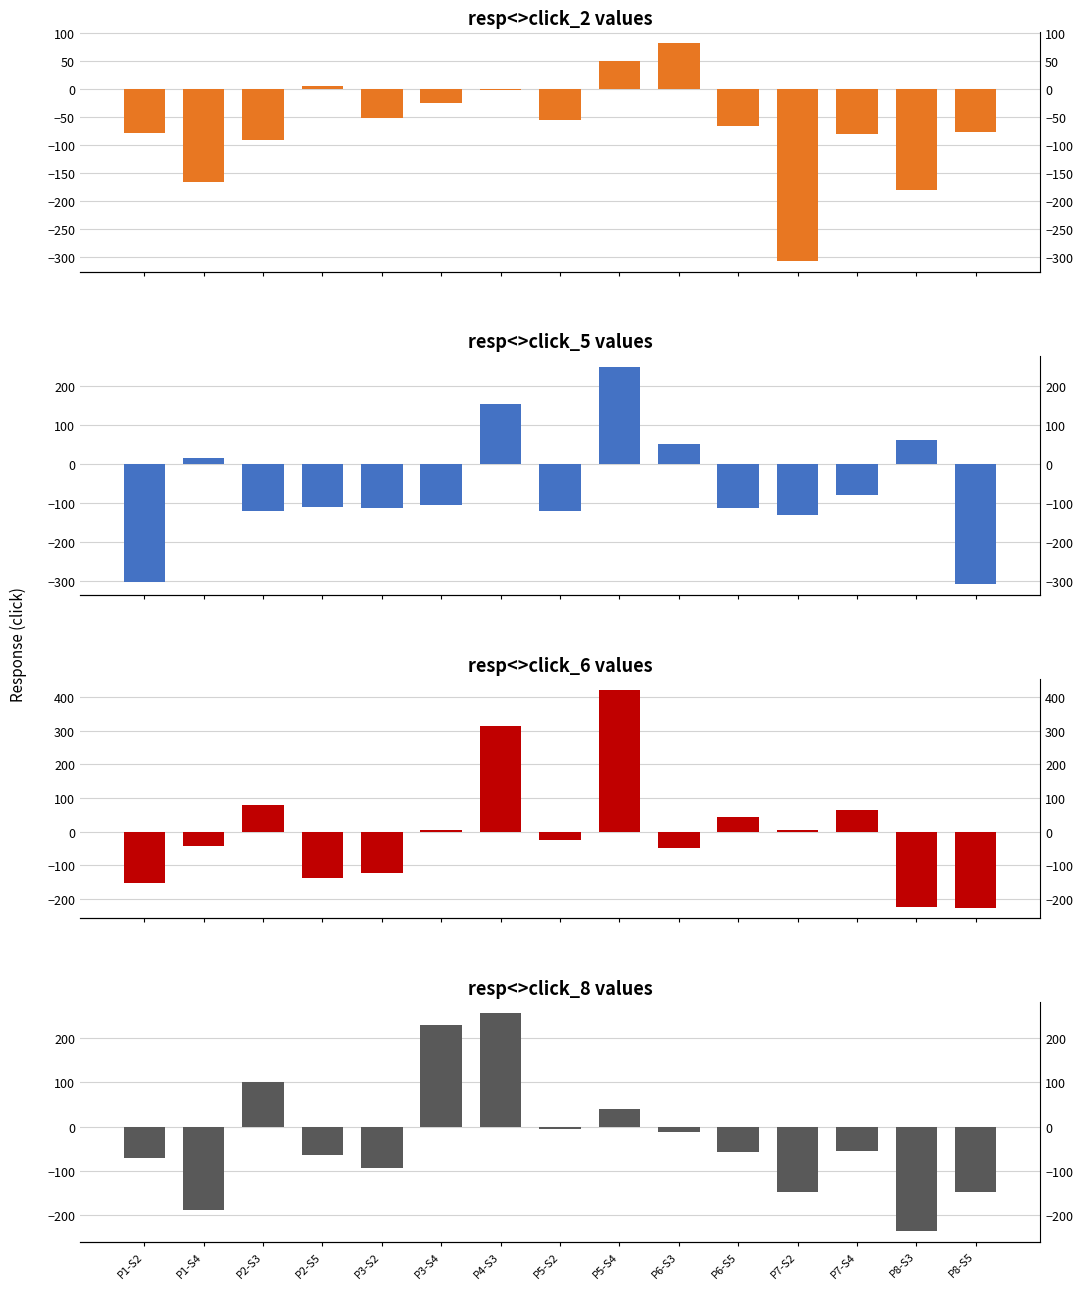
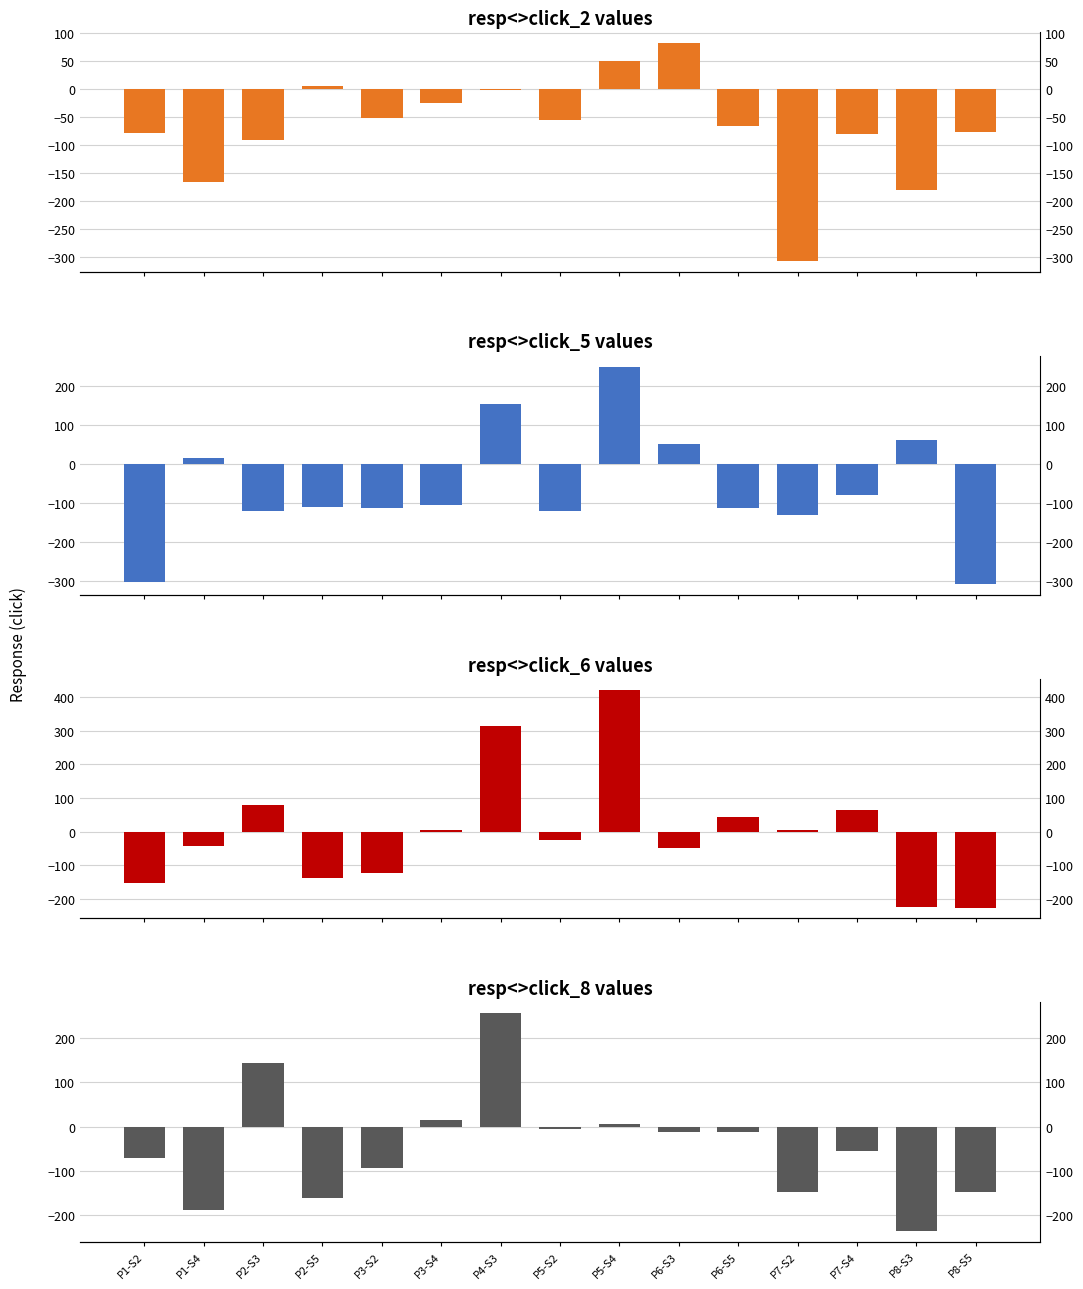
  {
    "resp<>click_8 values": {
      "P1-S2": -70,
      "P1-S4": -190,
-     "P2-S3": 100,
-     "P2-S5": -60,
+     "P2-S3": 140,
+     "P2-S5": -160,
      "P3-S2": -90,
-     "P3-S4": 230,
+     "P3-S4": 20,
      "P4-S3": 260,
-     "P5-S4": 40,
+     "P5-S4": 10,
      "P6-S3": -10,
-     "P6-S5": -60,
+     "P6-S5": -10,
      "P7-S2": -150,
      "P7-S4": -60,
      "P8-S3": -240,
      "P8-S5": -150
    }
  }
